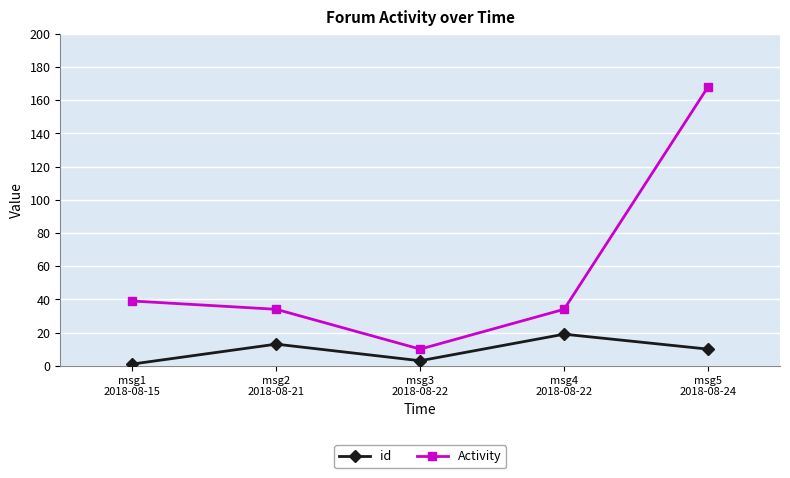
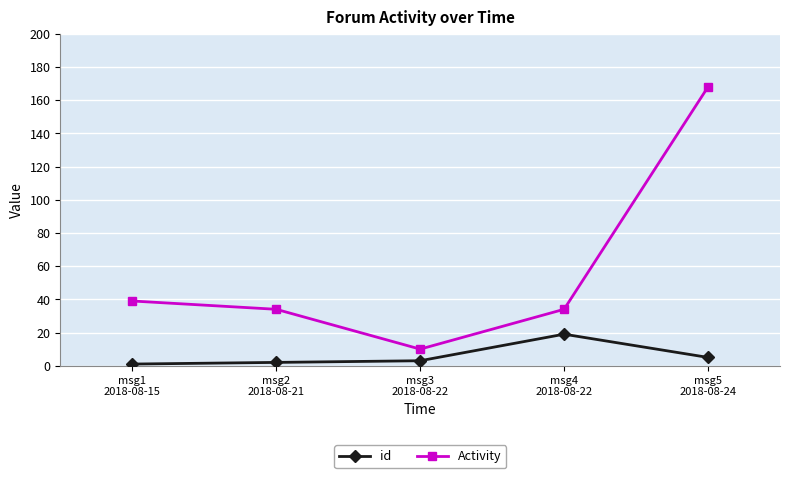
  {
    "id": {
      "msg1 2018-08-15": 1,
-     "msg2 2018-08-21": 13,
+     "msg2 2018-08-21": 2,
      "msg3 2018-08-22": 3,
      "msg4 2018-08-22": 19,
-     "msg5 2018-08-24": 10
+     "msg5 2018-08-24": 5
    },
    "Activity": {
      "msg1 2018-08-15": 39,
      "msg2 2018-08-21": 34,
      "msg3 2018-08-22": 10,
      "msg4 2018-08-22": 34,
      "msg5 2018-08-24": 168
    }
  }
